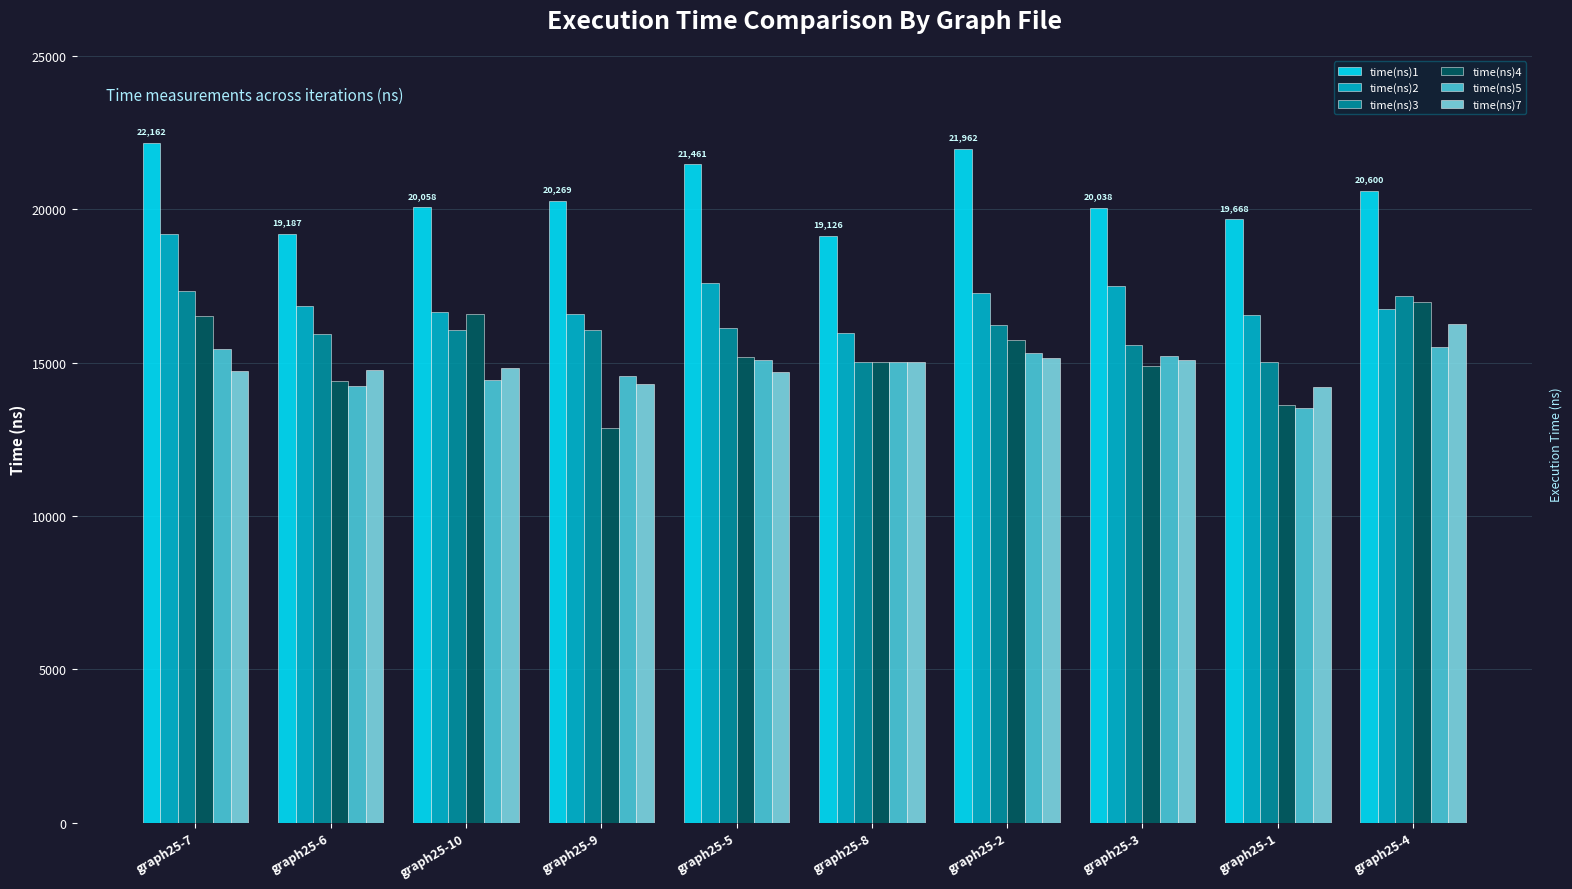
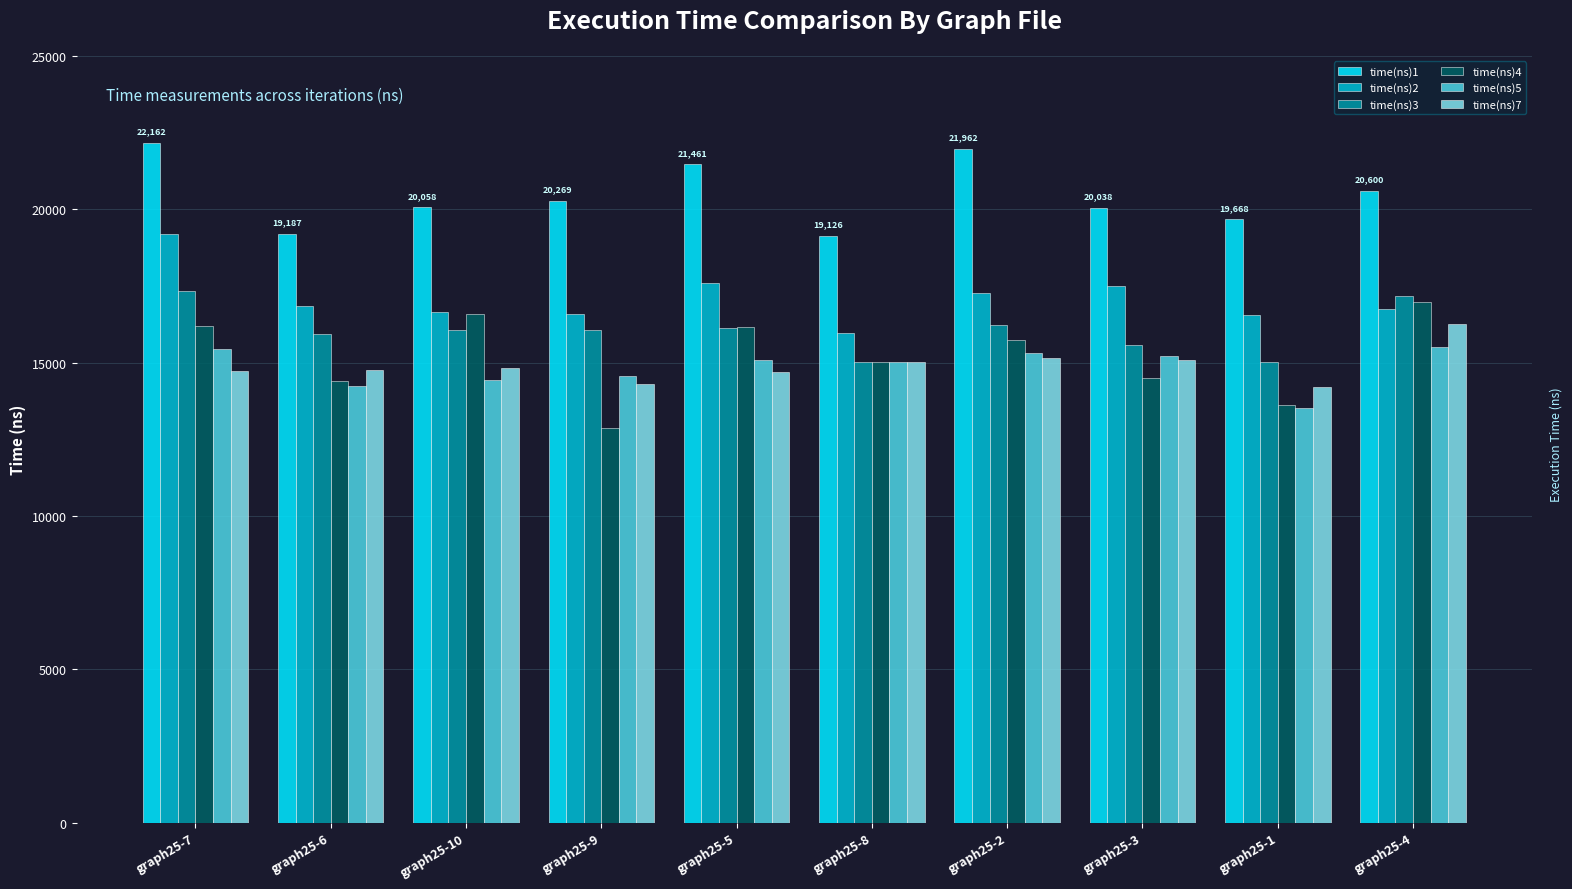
  {
    "time(ns)4": {
-     "graph25-7": 16500,
+     "graph25-7": 16200,
      "graph25-6": 14400,
      "graph25-10": 16600,
      "graph25-9": 12900,
-     "graph25-5": 15200,
+     "graph25-5": 16200,
      "graph25-8": 15000,
      "graph25-2": 15700,
-     "graph25-3": 14900,
+     "graph25-3": 14500,
      "graph25-1": 13600,
      "graph25-4": 17000
    }
  }
